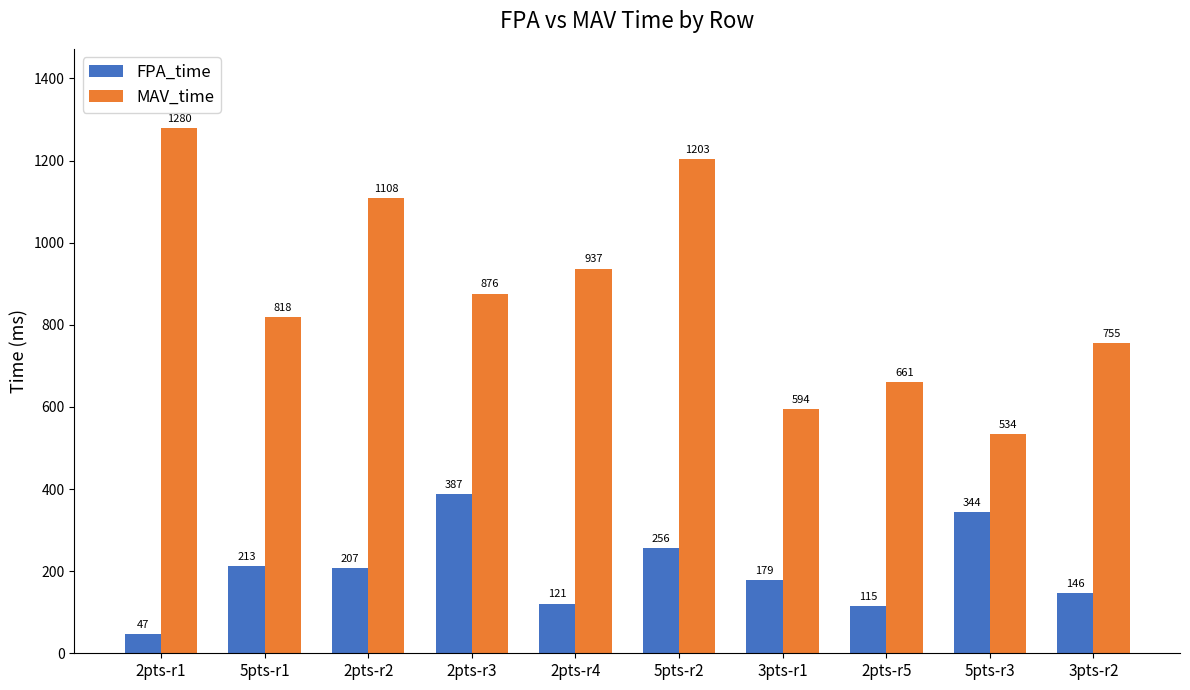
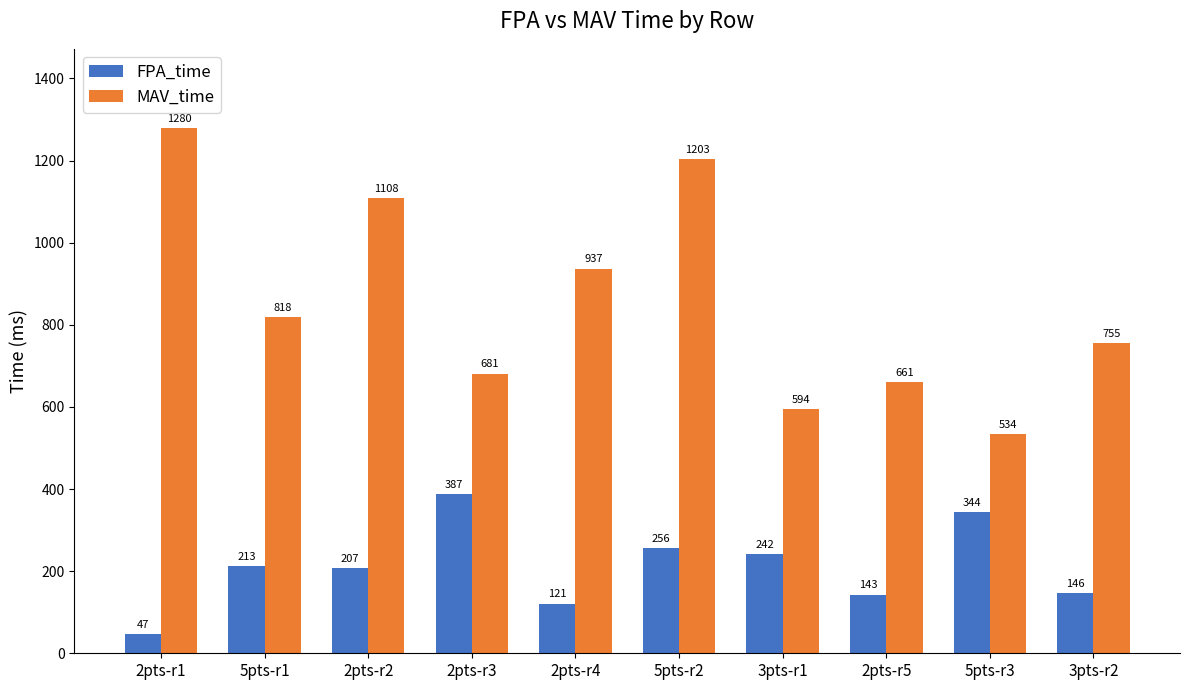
  {
    "FPA_time": {
      "2pts-r1": 47,
      "5pts-r1": 213,
      "2pts-r2": 207,
      "2pts-r3": 387,
      "2pts-r4": 121,
      "5pts-r2": 256,
-     "3pts-r1": 179,
-     "2pts-r5": 115,
+     "3pts-r1": 242,
+     "2pts-r5": 143,
      "5pts-r3": 344,
      "3pts-r2": 146
    },
    "MAV_time": {
      "2pts-r1": 1280,
      "5pts-r1": 818,
      "2pts-r2": 1108,
-     "2pts-r3": 876,
+     "2pts-r3": 681,
      "2pts-r4": 937,
      "5pts-r2": 1203,
      "3pts-r1": 594,
      "2pts-r5": 661,
      "5pts-r3": 534,
      "3pts-r2": 755
    }
  }
